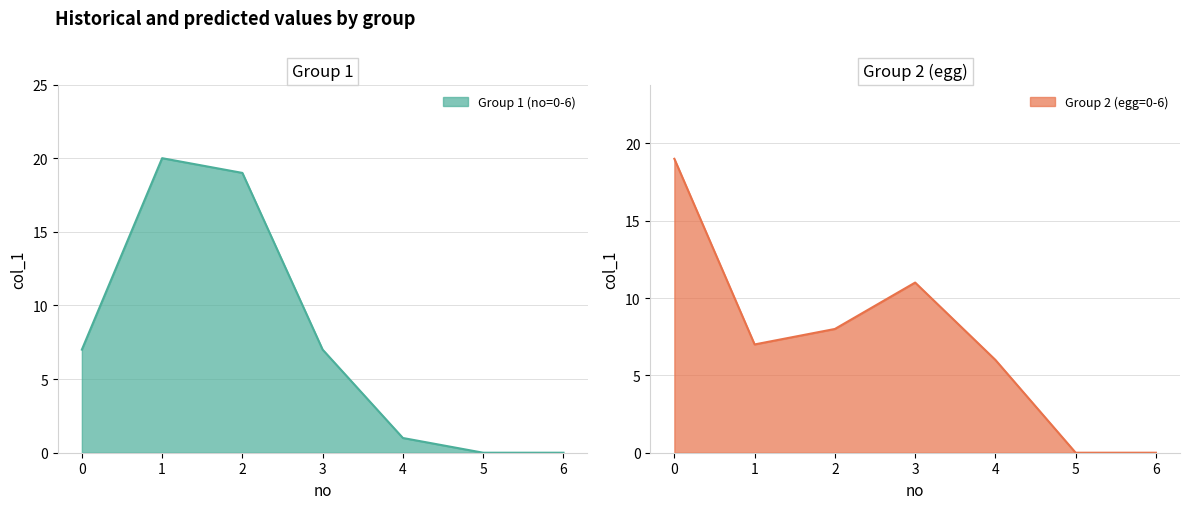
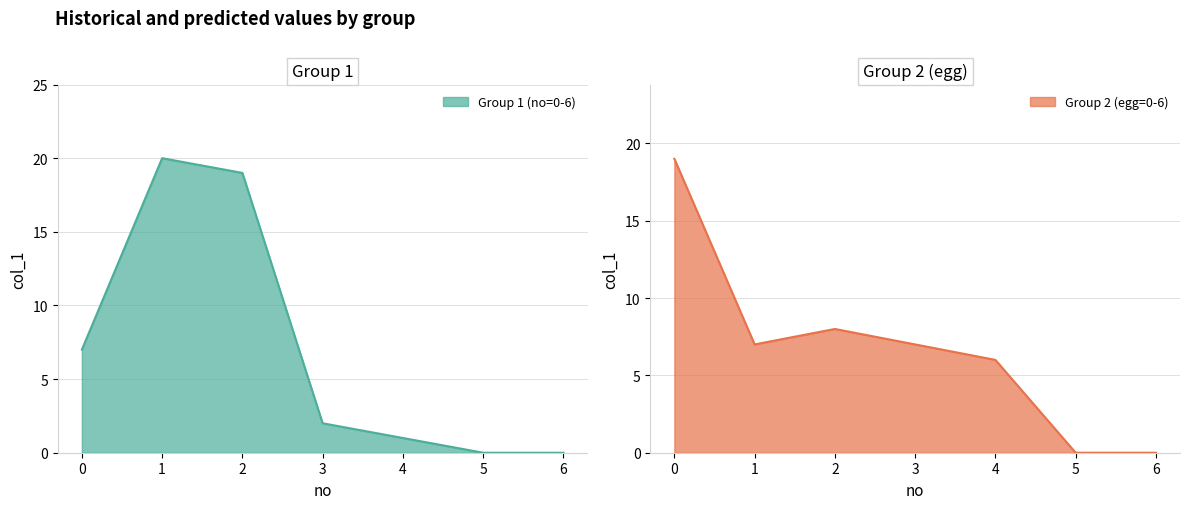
  {
    "Group 1": {
      "0": 7,
      "1": 20,
      "2": 19,
-     "3": 7,
+     "3": 2,
      "4": 1,
      "5": 0,
      "6": 0
    },
    "Group 2 (egg)": {
      "0": 19,
      "1": 7,
      "2": 8,
-     "3": 11,
+     "3": 7,
      "4": 6,
      "5": 0,
      "6": 0
    }
  }
